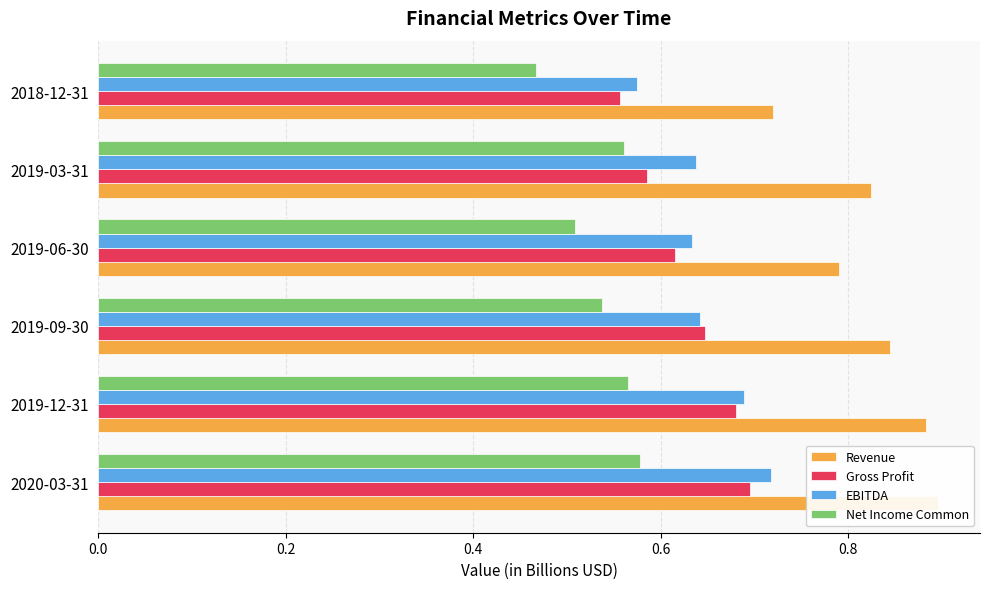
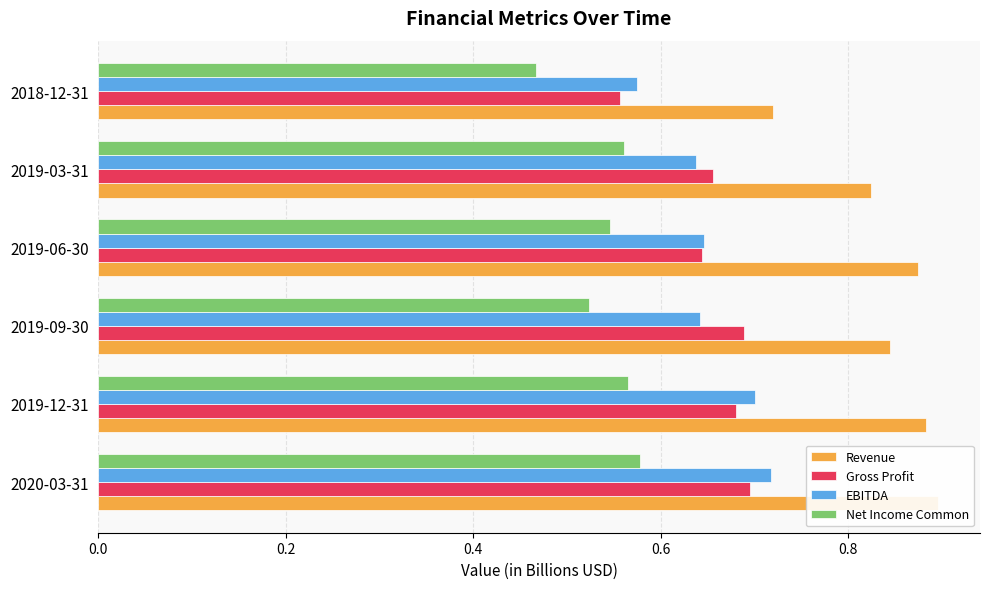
  {
    "Revenue": {
      "2018-12-31": 0.72,
      "2019-03-31": 0.82,
-     "2019-06-30": 0.79,
+     "2019-06-30": 0.87,
      "2019-09-30": 0.84,
      "2019-12-31": 0.88
    },
    "Gross Profit": {
      "2018-12-31": 0.56,
-     "2019-03-31": 0.59,
-     "2019-06-30": 0.62,
-     "2019-09-30": 0.65,
+     "2019-03-31": 0.66,
+     "2019-06-30": 0.64,
+     "2019-09-30": 0.69,
      "2019-12-31": 0.68,
      "2020-03-31": 0.70
    },
    "EBITDA": {
      "2018-12-31": 0.57,
      "2019-03-31": 0.64,
-     "2019-06-30": 0.63,
+     "2019-06-30": 0.65,
      "2019-09-30": 0.64,
-     "2019-12-31": 0.69,
+     "2019-12-31": 0.70,
      "2020-03-31": 0.72
    },
    "Net Income Common": {
      "2018-12-31": 0.47,
      "2019-03-31": 0.56,
-     "2019-06-30": 0.51,
-     "2019-09-30": 0.54,
+     "2019-06-30": 0.55,
+     "2019-09-30": 0.52,
      "2019-12-31": 0.57,
      "2020-03-31": 0.58
    }
  }
